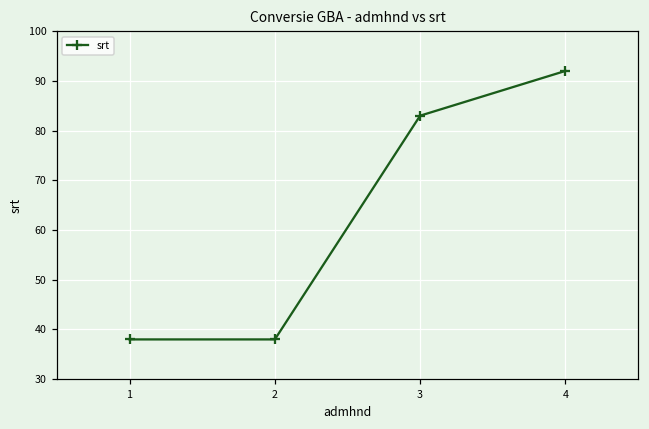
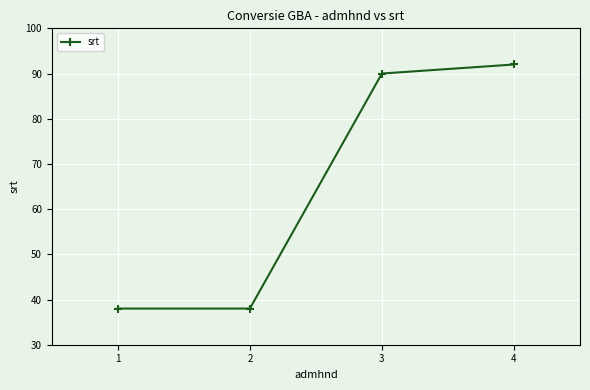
  {
    "1": 38,
    "2": 38,
-   "3": 83,
+   "3": 90,
    "4": 92
  }
